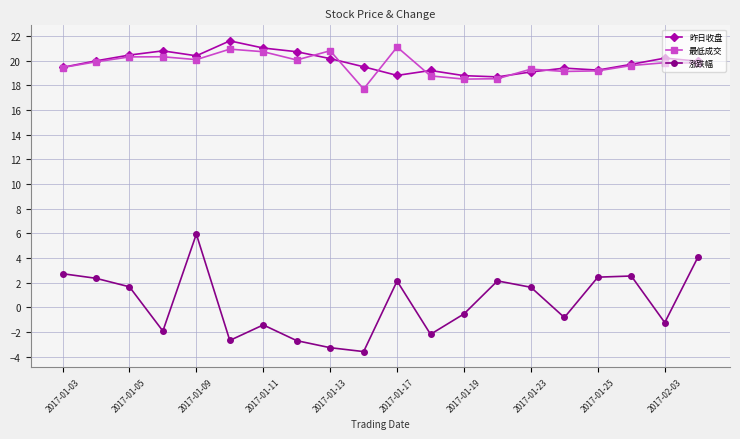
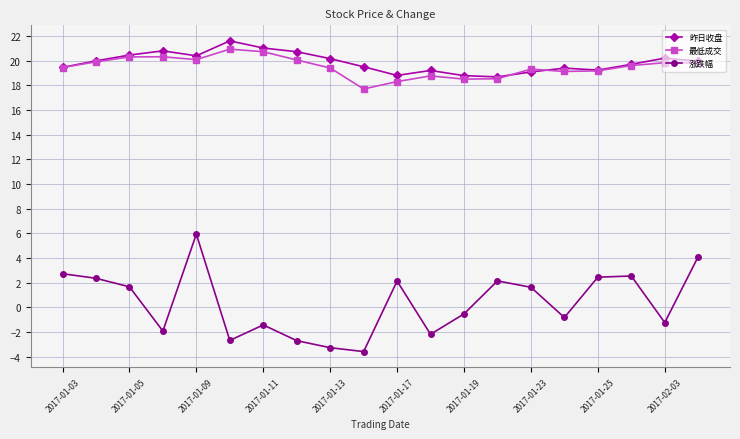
  {
    "最低成交": {
      "2017-01-09": 20.1,
      "2017-01-11": 20.7,
-     "2017-01-13": 20.8,
-     "2017-01-17": 21.1,
+     "2017-01-13": 19.4,
+     "2017-01-17": 18.3,
      "2017-01-19": 18.5,
      "2017-01-23": 19.3
    }
  }
